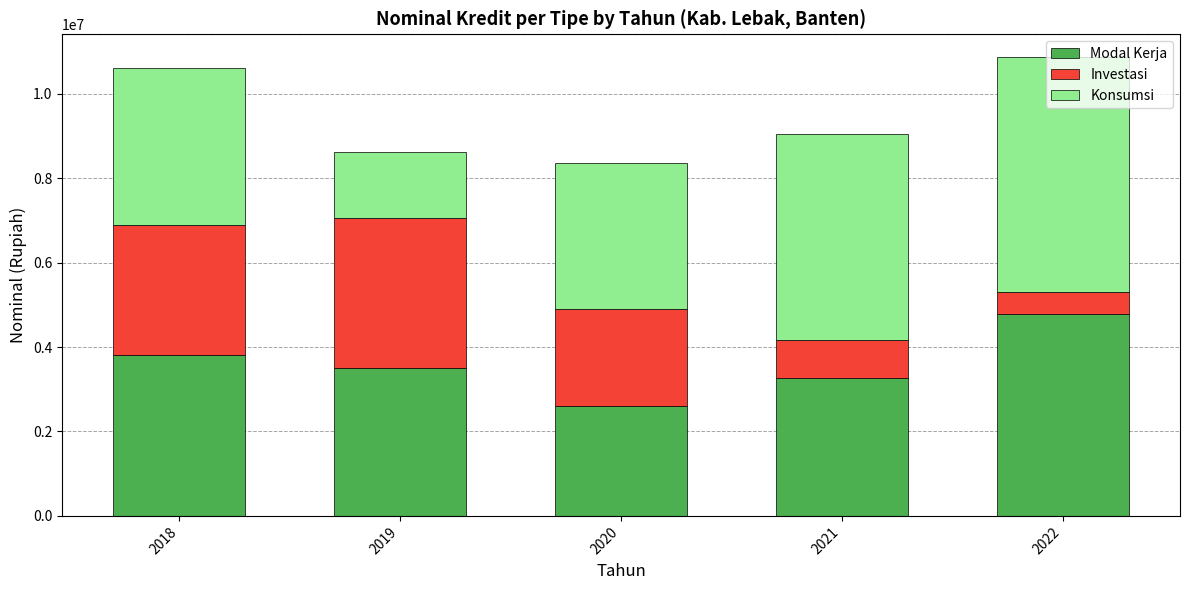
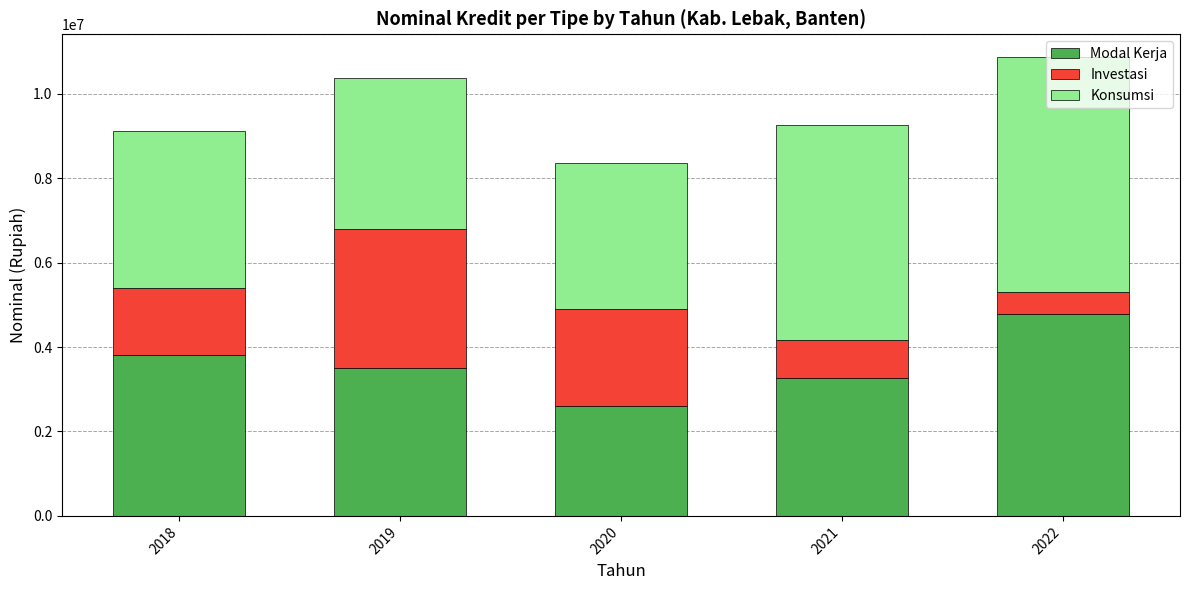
  {
    "Modal Kerja": {
      "2018": 3800000,
      "2019": 3500000,
      "2020": 2600000,
      "2021": 3300000,
      "2022": 4800000
    },
    "Investasi": {
-     "2018": 3100000,
-     "2019": 3500000,
+     "2018": 1600000,
+     "2019": 3300000,
      "2020": 2300000,
      "2021": 900000,
      "2022": 500000
    },
    "Konsumsi": {
      "2018": 3700000,
-     "2019": 1600000,
+     "2019": 3600000,
      "2020": 3500000,
-     "2021": 4900000
+     "2021": 5100000
    }
  }
